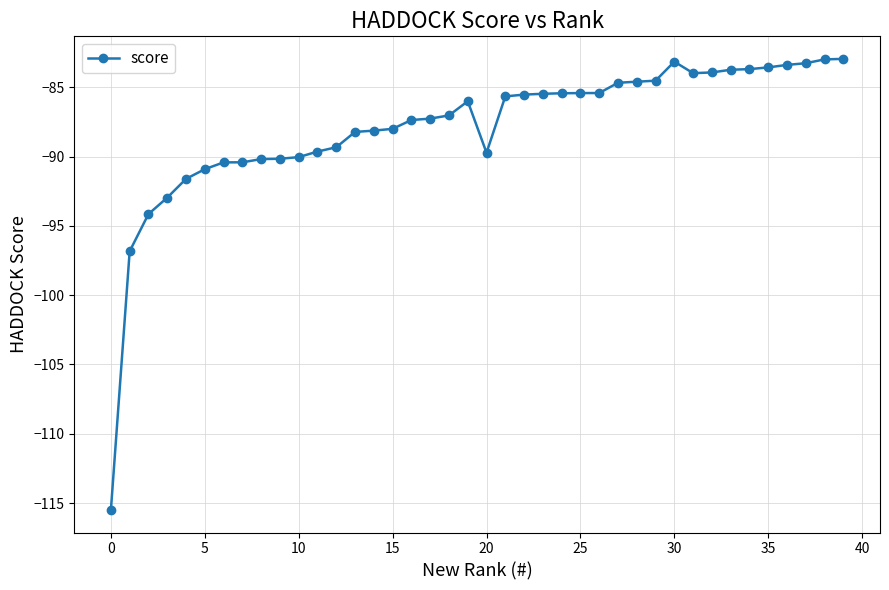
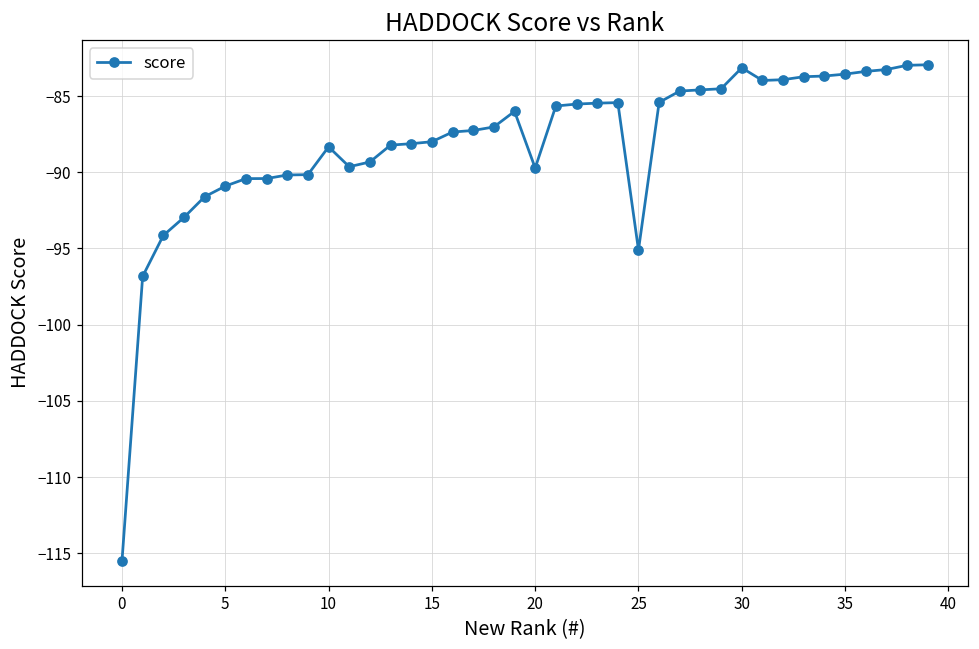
  {
    "0": -115.5,
    "5": -90.9,
-   "10": -90.0,
+   "10": -88.3,
    "15": -88.0,
    "20": -89.7,
-   "25": -85.4,
+   "25": -95.1,
    "30": -83.1,
    "35": -83.6
  }
